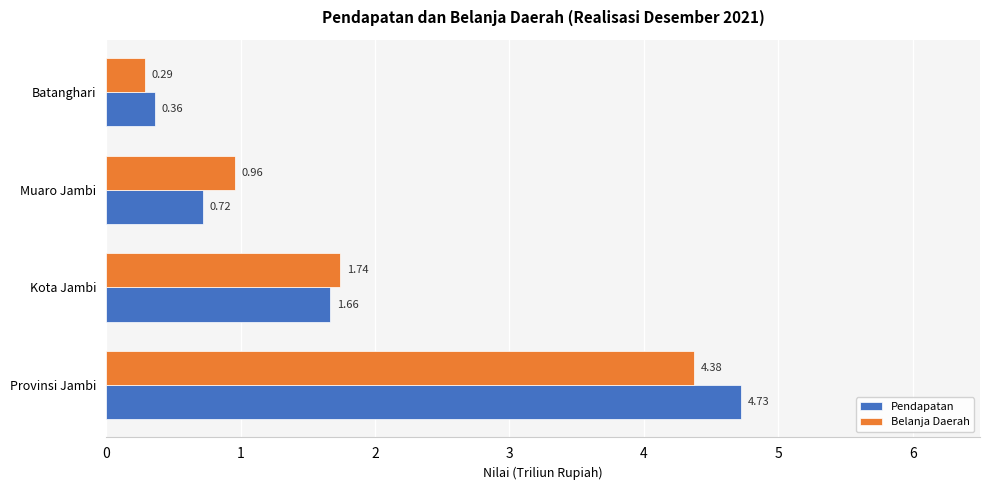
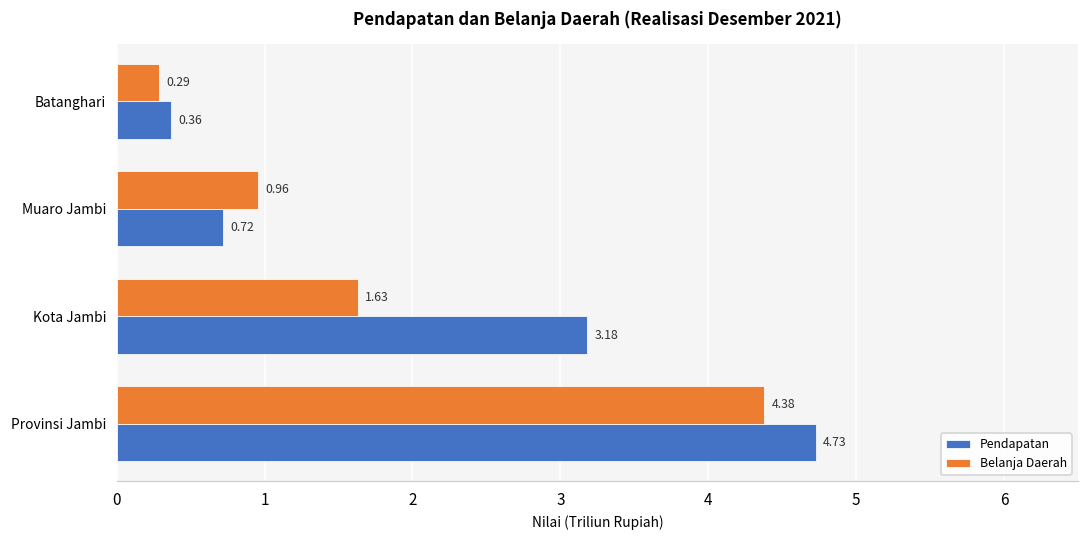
  {
    "Pendapatan": {
      "Batanghari": 0.36,
      "Muaro Jambi": 0.72,
-     "Kota Jambi": 1.66,
+     "Kota Jambi": 3.18,
      "Provinsi Jambi": 4.73
    },
    "Belanja Daerah": {
      "Batanghari": 0.29,
      "Muaro Jambi": 0.96,
-     "Kota Jambi": 1.74,
+     "Kota Jambi": 1.63,
      "Provinsi Jambi": 4.38
    }
  }
